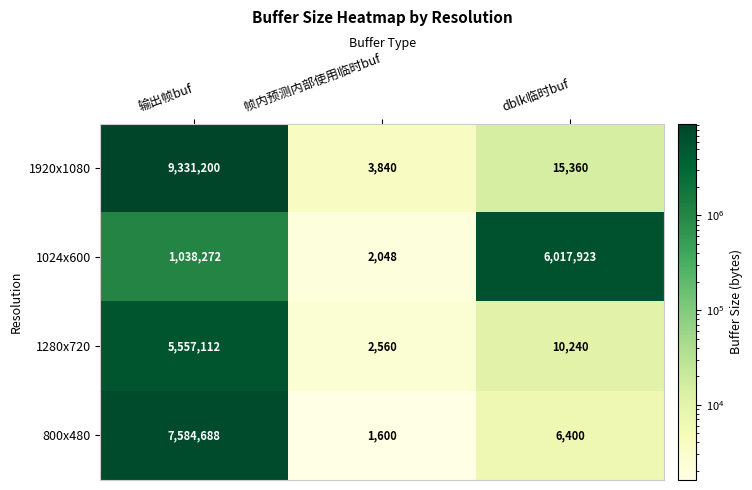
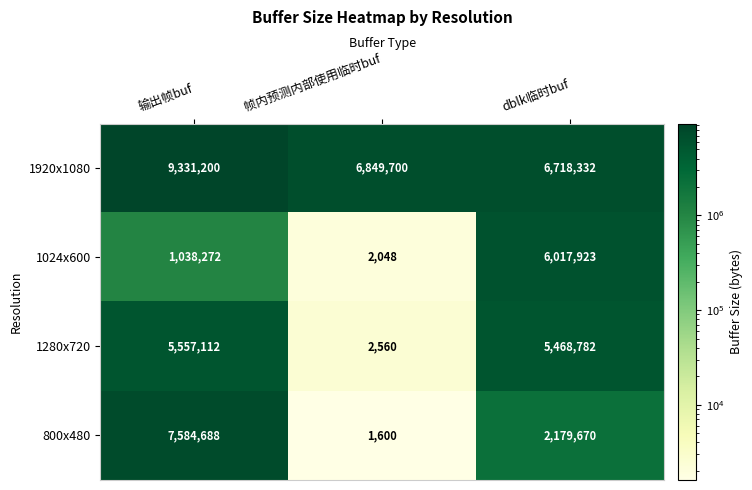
  {
    "1920x1080": {
      "输出帧buf": "9,331,200",
-     "帧内预测内部使用临时buf": "3,840",
-     "dblk临时buf": "15,360"
+     "帧内预测内部使用临时buf": "6,849,700",
+     "dblk临时buf": "6,718,332"
    },
    "1024x600": {
      "输出帧buf": "1,038,272",
      "帧内预测内部使用临时buf": "2,048",
      "dblk临时buf": "6,017,923"
    },
    "1280x720": {
      "输出帧buf": "5,557,112",
      "帧内预测内部使用临时buf": "2,560",
-     "dblk临时buf": "10,240"
+     "dblk临时buf": "5,468,782"
    },
    "800x480": {
      "输出帧buf": "7,584,688",
      "帧内预测内部使用临时buf": "1,600",
-     "dblk临时buf": "6,400"
+     "dblk临时buf": "2,179,670"
    }
  }
